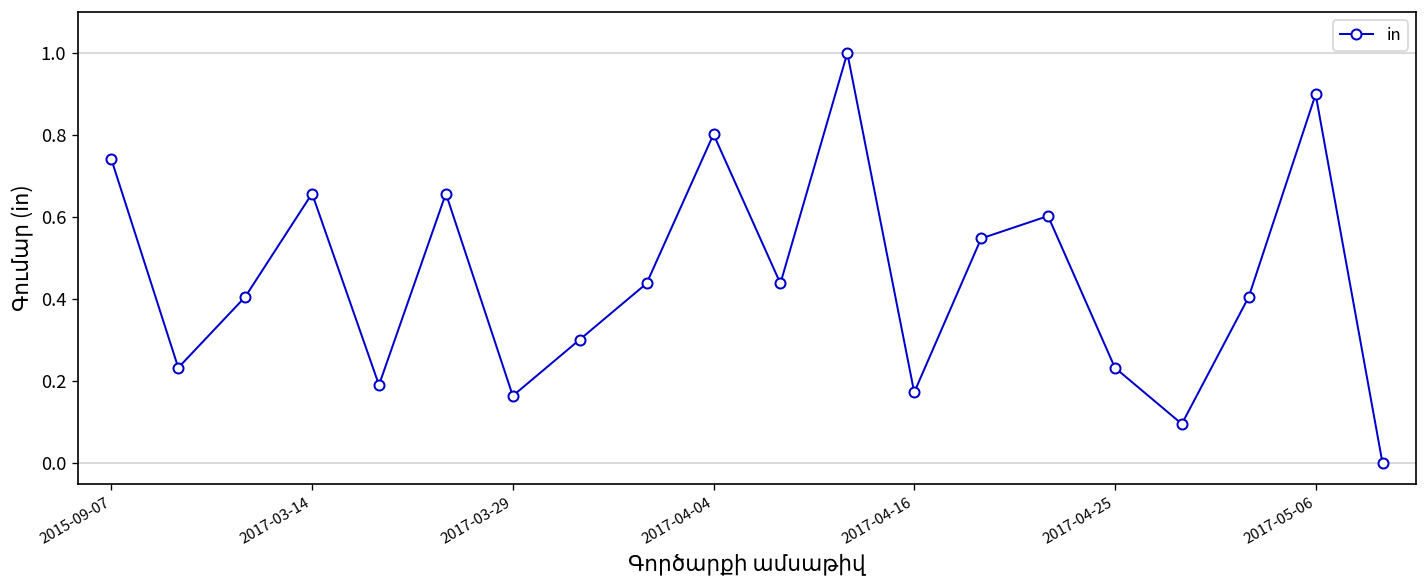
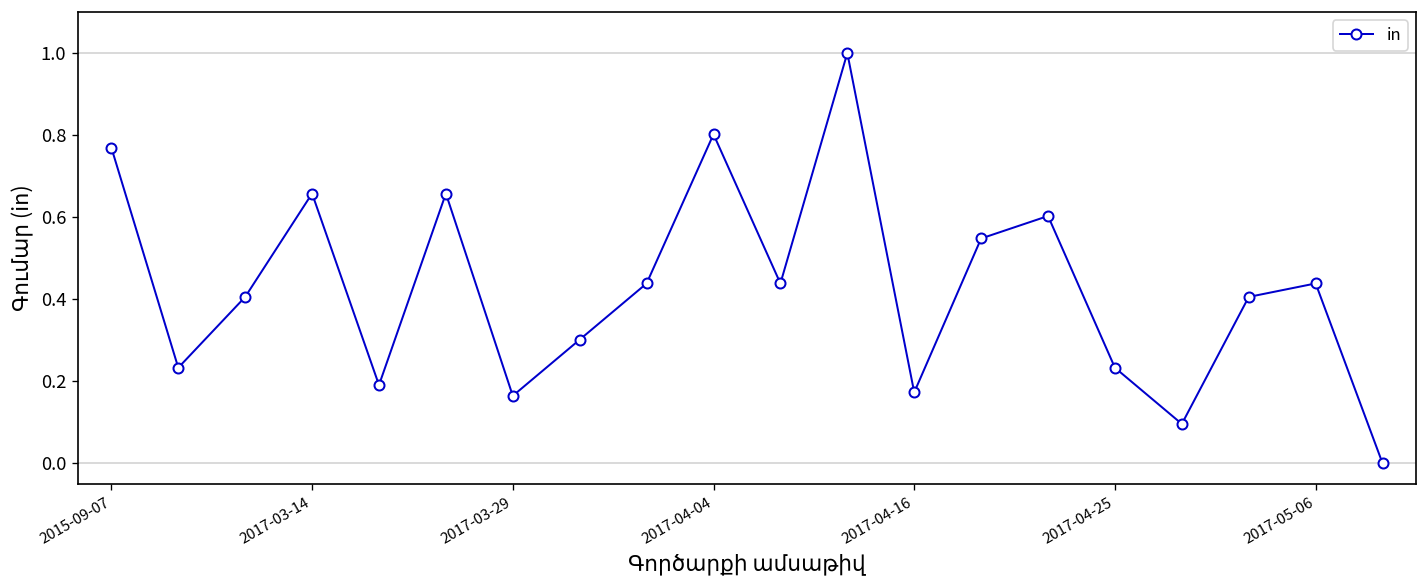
  {
-   "2015-09-07": 0.74,
+   "2015-09-07": 0.77,
    "2017-03-14": 0.66,
    "2017-03-29": 0.16,
    "2017-04-04": 0.80,
    "2017-04-16": 0.17,
    "2017-04-25": 0.23,
-   "2017-05-06": 0.90
+   "2017-05-06": 0.44
  }
